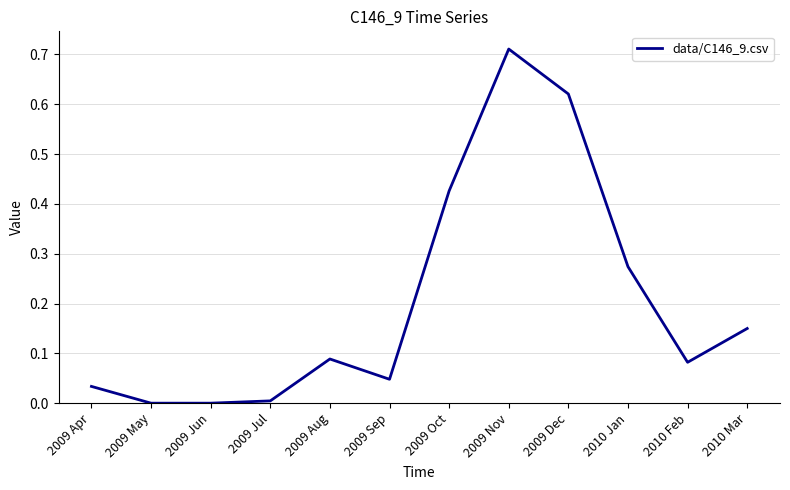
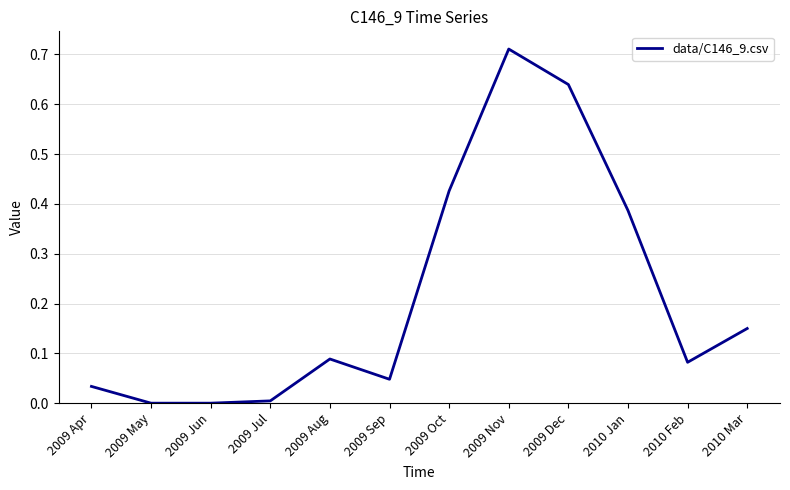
  {
    "2009 Apr": 0.03,
    "2009 May": 0.00,
    "2009 Jun": 0.00,
    "2009 Jul": 0.00,
    "2009 Aug": 0.09,
    "2009 Sep": 0.05,
    "2009 Oct": 0.43,
    "2009 Nov": 0.71,
-   "2009 Dec": 0.62,
-   "2010 Jan": 0.27,
+   "2009 Dec": 0.64,
+   "2010 Jan": 0.39,
    "2010 Feb": 0.08,
    "2010 Mar": 0.15
  }
